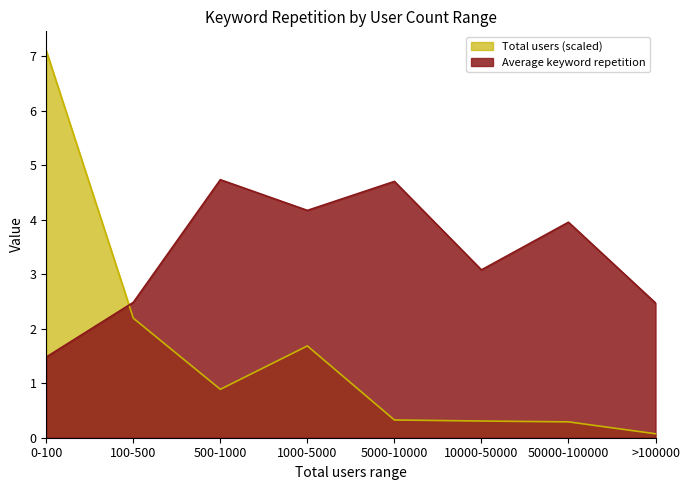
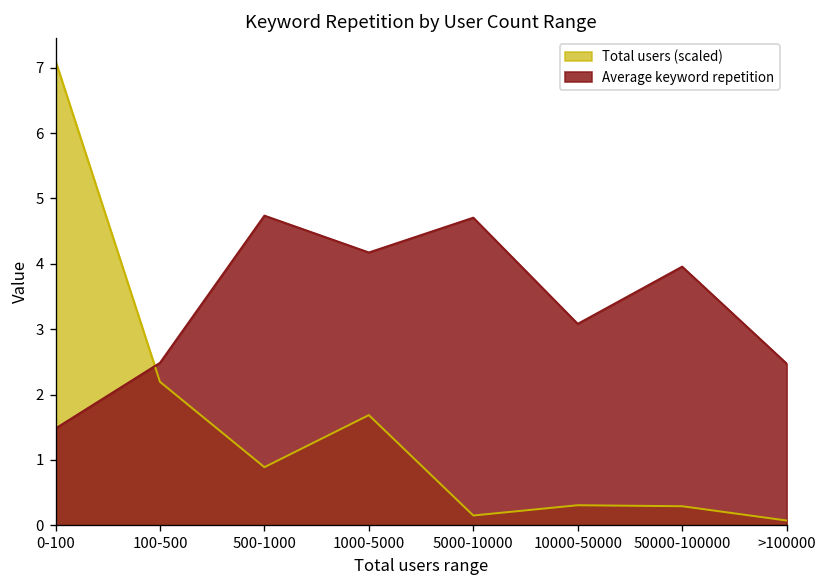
  {
    "Total users (scaled)": {
      "0-100": 7.1,
      "100-500": 2.2,
      "500-1000": 0.9,
      "1000-5000": 1.7,
-     "5000-10000": 0.3,
+     "5000-10000": 0.1,
      "10000-50000": 0.3,
      "50000-100000": 0.3,
      ">100000": 0.1
    },
    "Average keyword repetition": {
      "0-100": 1.5,
      "100-500": 2.5,
      "500-1000": 4.7,
      "1000-5000": 4.2,
      "5000-10000": 4.7,
      "10000-50000": 3.1,
      "50000-100000": 4.0,
      ">100000": 2.5
    }
  }
